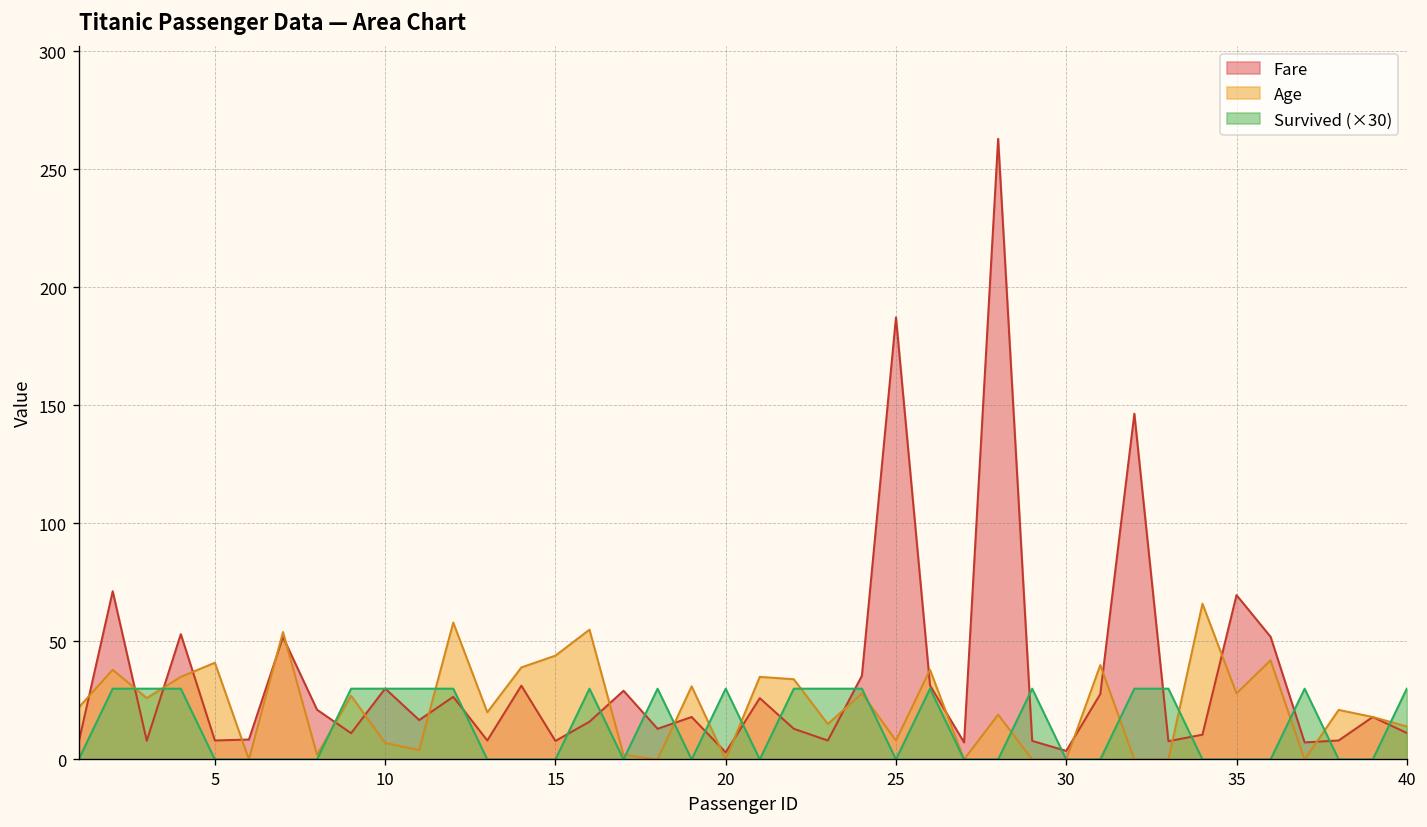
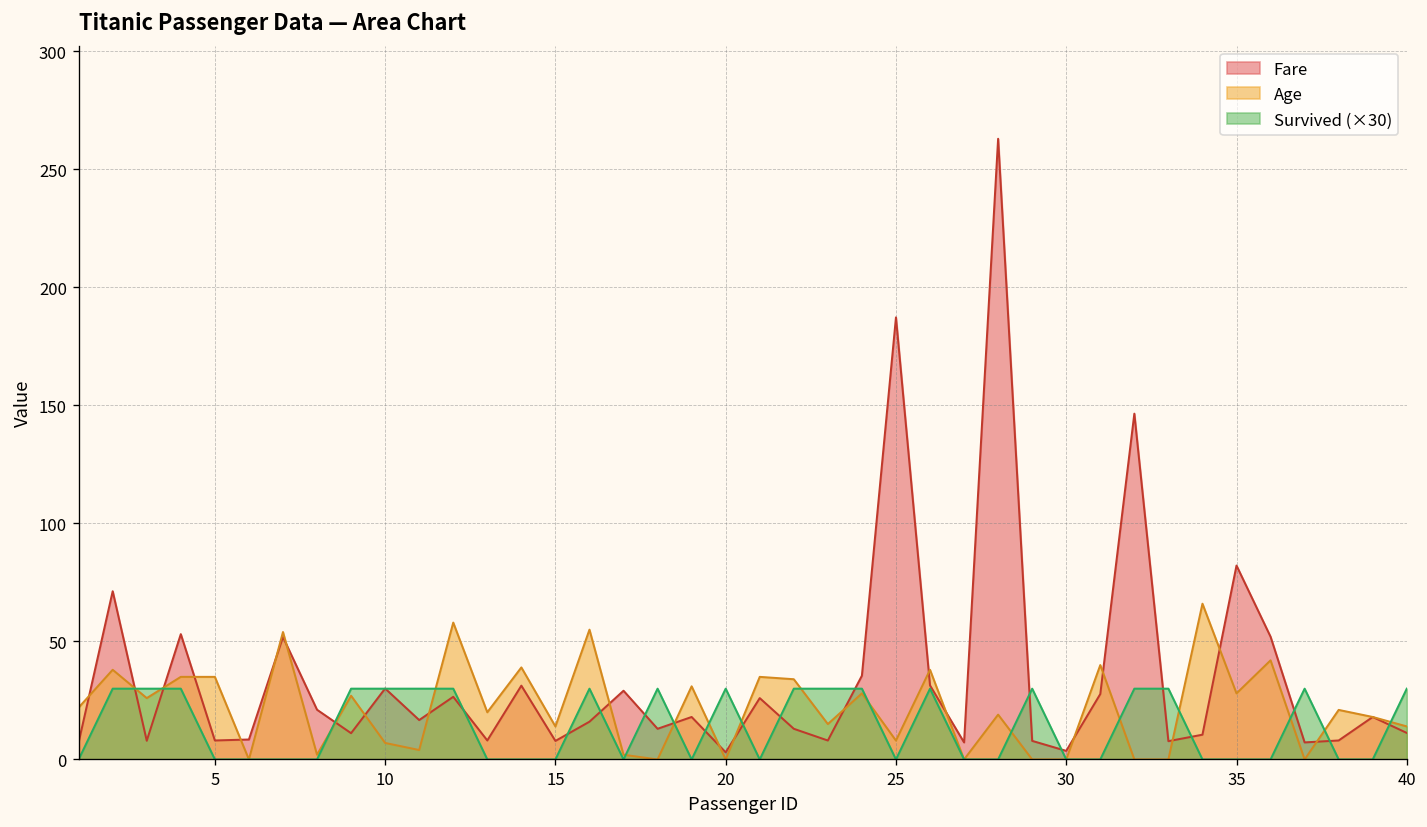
  {
    "Fare": {
      "5": 8,
      "15": 8,
      "20": 3,
      "25": 187,
      "30": 4,
-     "35": 70,
+     "35": 82,
      "40": 11
    },
    "Age": {
-     "5": 41,
+     "5": 35,
      "10": 7,
-     "15": 44,
+     "15": 14,
      "20": 0,
      "25": 8,
      "35": 28,
      "40": 14
    },
    "Survived (×30)": {
      "5": 0,
      "15": 0,
      "20": 30,
      "25": 0,
      "35": 0,
      "40": 30
    }
  }
